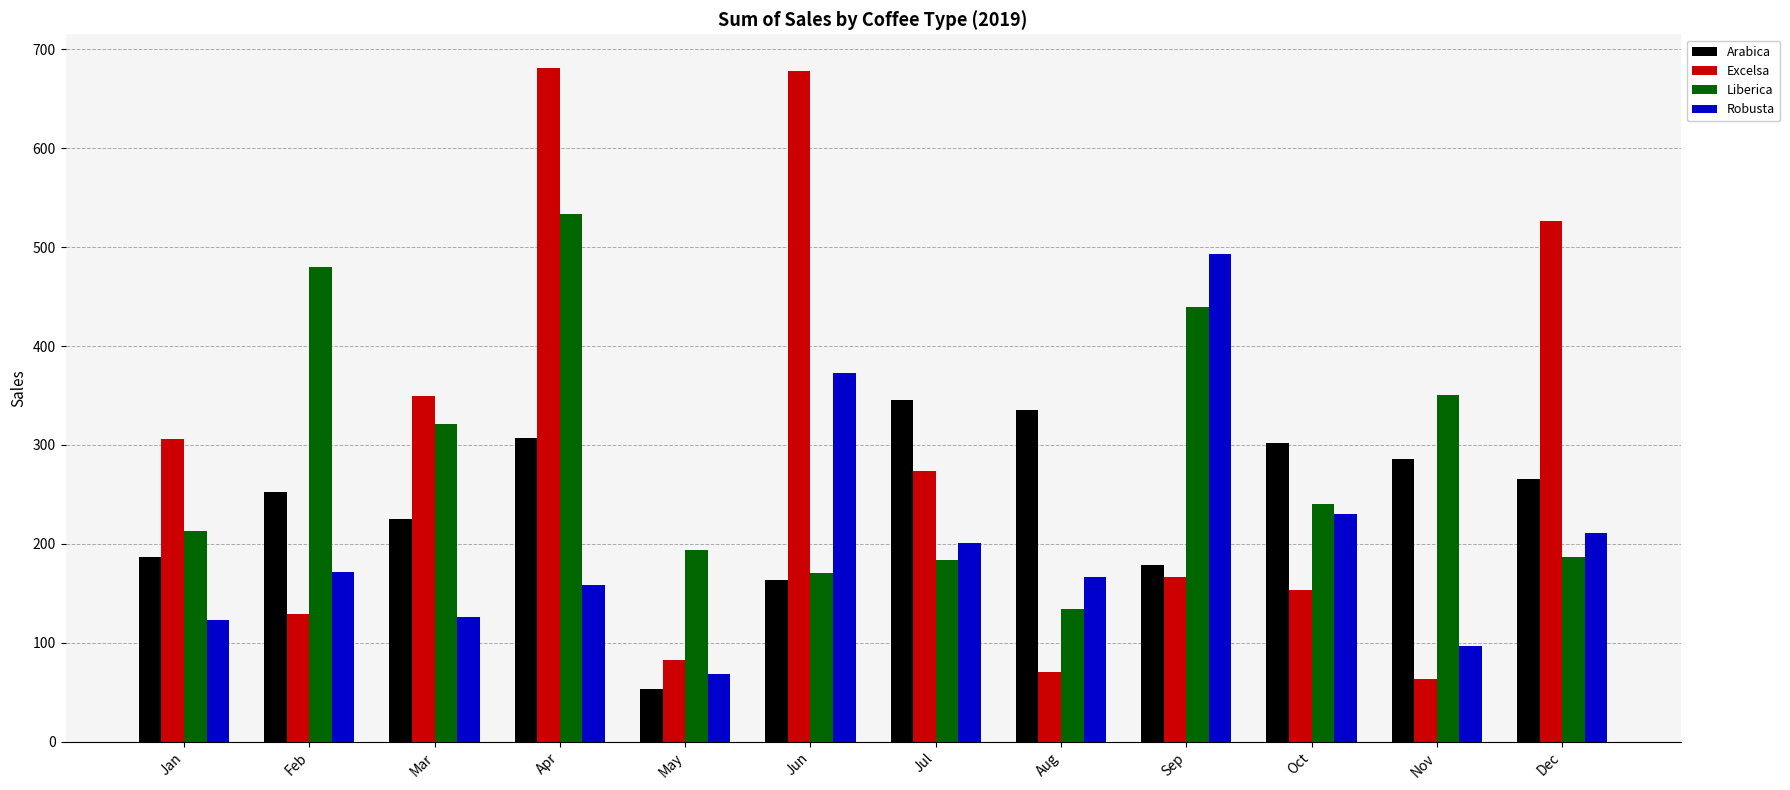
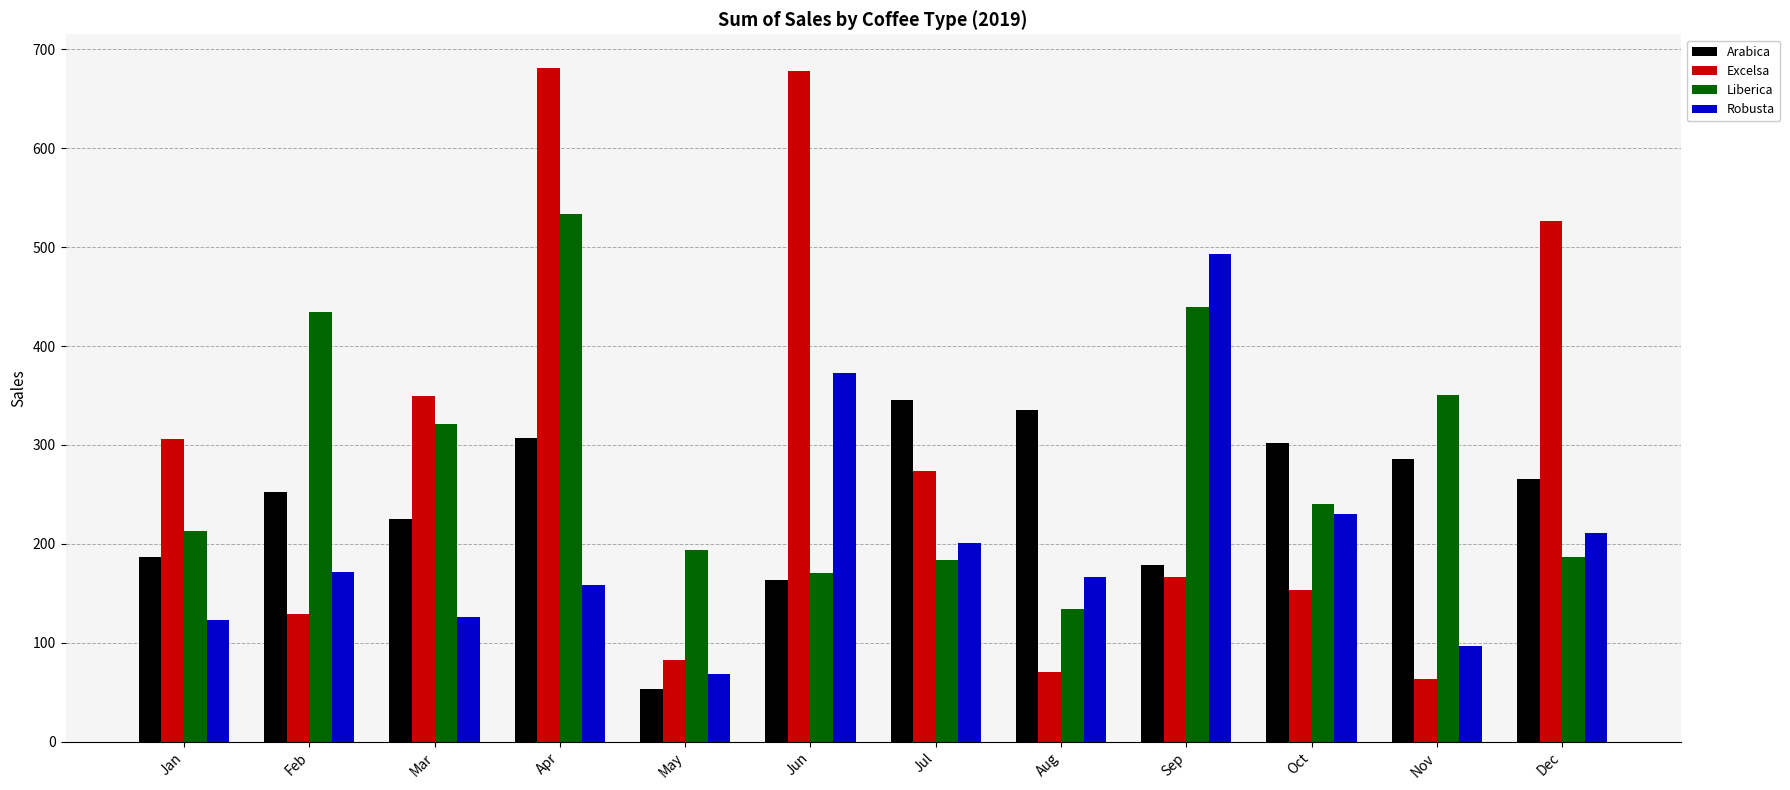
  {
    "Arabica": {
      "Jan": 190,
      "Feb": 250,
      "Mar": 220,
      "Apr": 310,
      "May": 50,
      "Jun": 160,
      "Jul": 350,
      "Aug": 330,
      "Sep": 180,
      "Oct": 300,
      "Nov": 290,
      "Dec": 270
    },
    "Excelsa": {
      "Jan": 310,
      "Feb": 130,
      "Mar": 350,
      "Apr": 680,
      "May": 80,
      "Jun": 680,
      "Jul": 270,
      "Aug": 70,
      "Sep": 170,
      "Oct": 150,
      "Nov": 60,
      "Dec": 530
    },
    "Liberica": {
      "Jan": 210,
-     "Feb": 480,
+     "Feb": 430,
      "Mar": 320,
      "Apr": 530,
      "May": 190,
      "Jun": 170,
      "Jul": 180,
      "Aug": 130,
      "Sep": 440,
      "Oct": 240,
      "Nov": 350,
      "Dec": 190
    },
    "Robusta": {
      "Jan": 120,
      "Feb": 170,
      "Mar": 130,
      "Apr": 160,
      "May": 70,
      "Jun": 370,
      "Jul": 200,
      "Aug": 170,
      "Sep": 490,
      "Oct": 230,
      "Nov": 100,
      "Dec": 210
    }
  }
